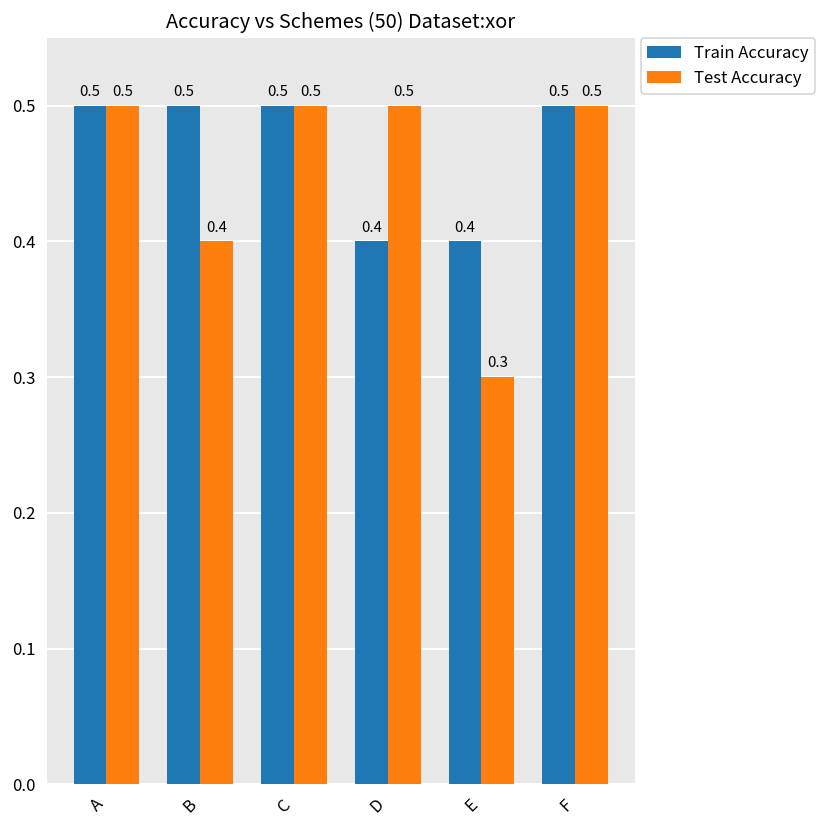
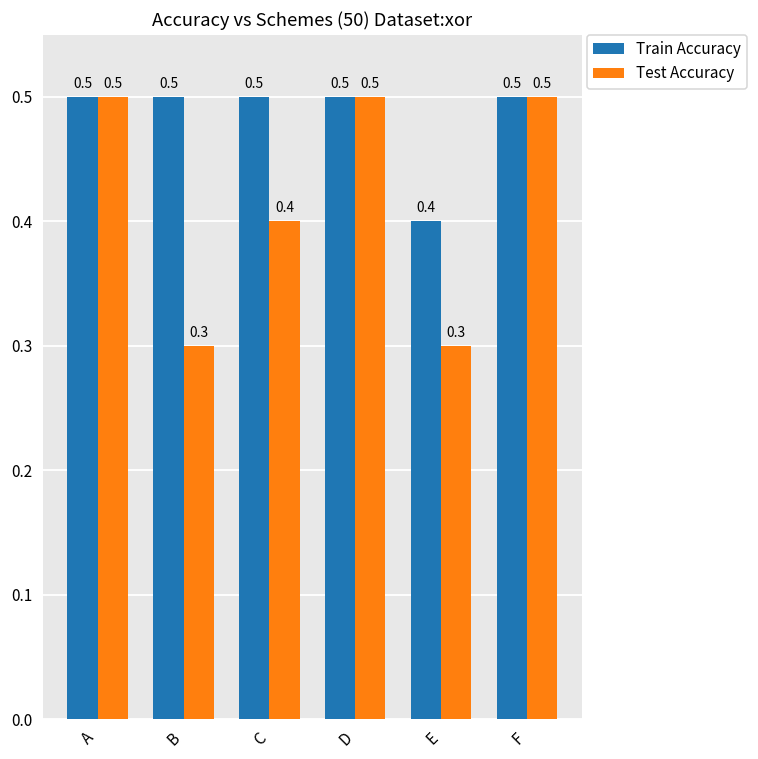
  {
    "Train Accuracy": {
      "A": 0.5,
      "B": 0.5,
      "C": 0.5,
-     "D": 0.4,
+     "D": 0.5,
      "E": 0.4,
      "F": 0.5
    },
    "Test Accuracy": {
      "A": 0.5,
-     "B": 0.4,
-     "C": 0.5,
+     "B": 0.3,
+     "C": 0.4,
      "D": 0.5,
      "E": 0.3,
      "F": 0.5
    }
  }
